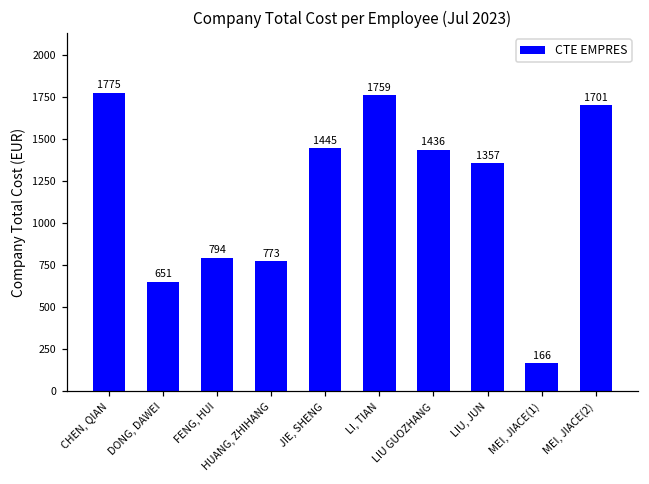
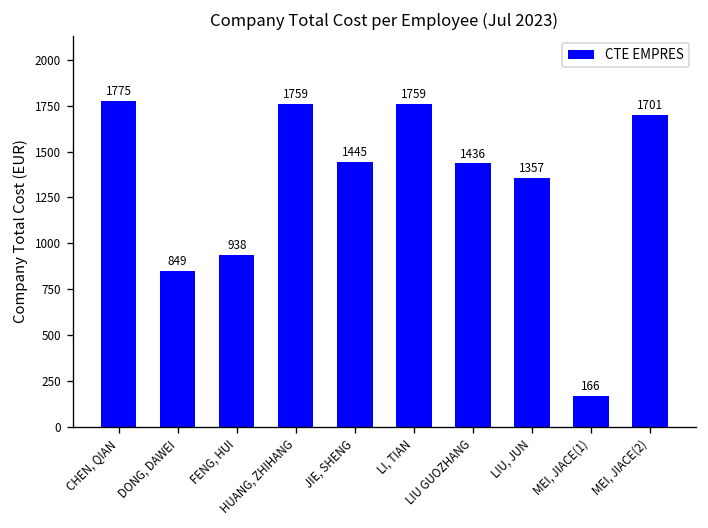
  {
    "CHEN, QIAN": 1775,
-   "DONG, DAWEI": 651,
-   "FENG, HUI": 794,
-   "HUANG, ZHIHANG": 773,
+   "DONG, DAWEI": 849,
+   "FENG, HUI": 938,
+   "HUANG, ZHIHANG": 1759,
    "JIE, SHENG": 1445,
    "LI, TIAN": 1759,
    "LIU GUOZHANG": 1436,
    "LIU, JUN": 1357,
    "MEI, JIACE(1)": 166,
    "MEI, JIACE(2)": 1701
  }
